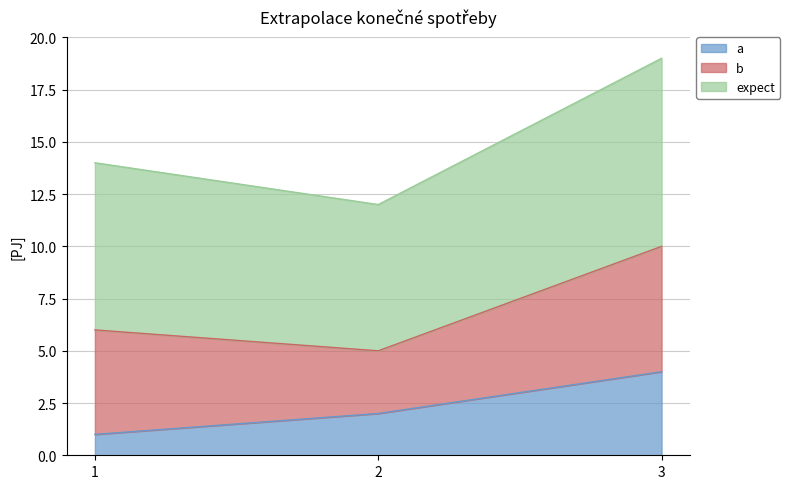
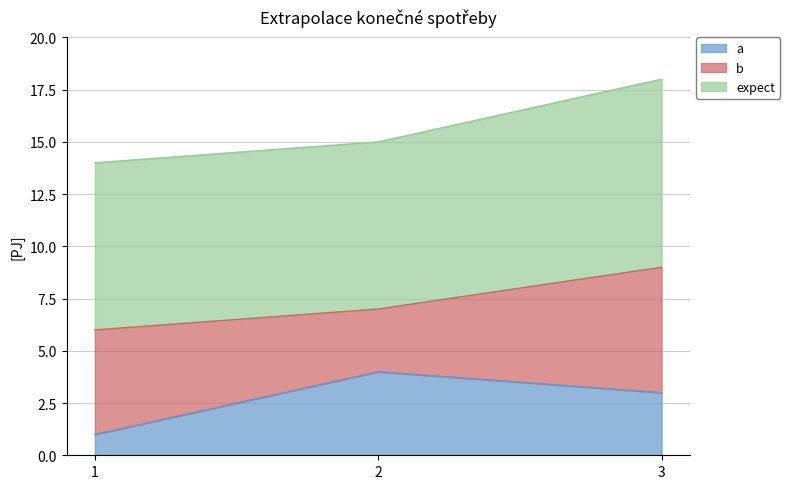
  {
    "a": {
      "1": 1,
-     "2": 2,
-     "3": 4
+     "2": 4,
+     "3": 3
    },
    "b": {
      "1": 5,
      "2": 3,
      "3": 6
    },
    "expect": {
      "1": 8,
-     "2": 7,
+     "2": 8,
      "3": 9
    }
  }
